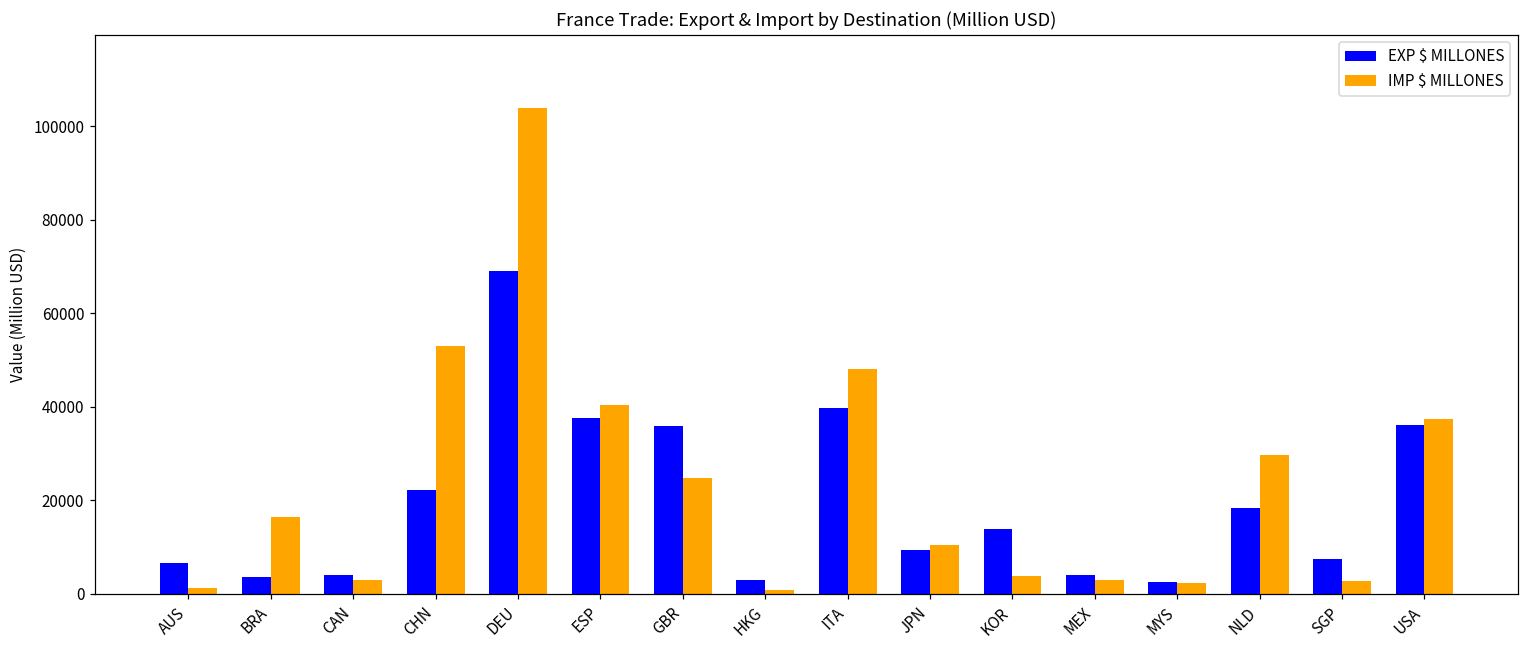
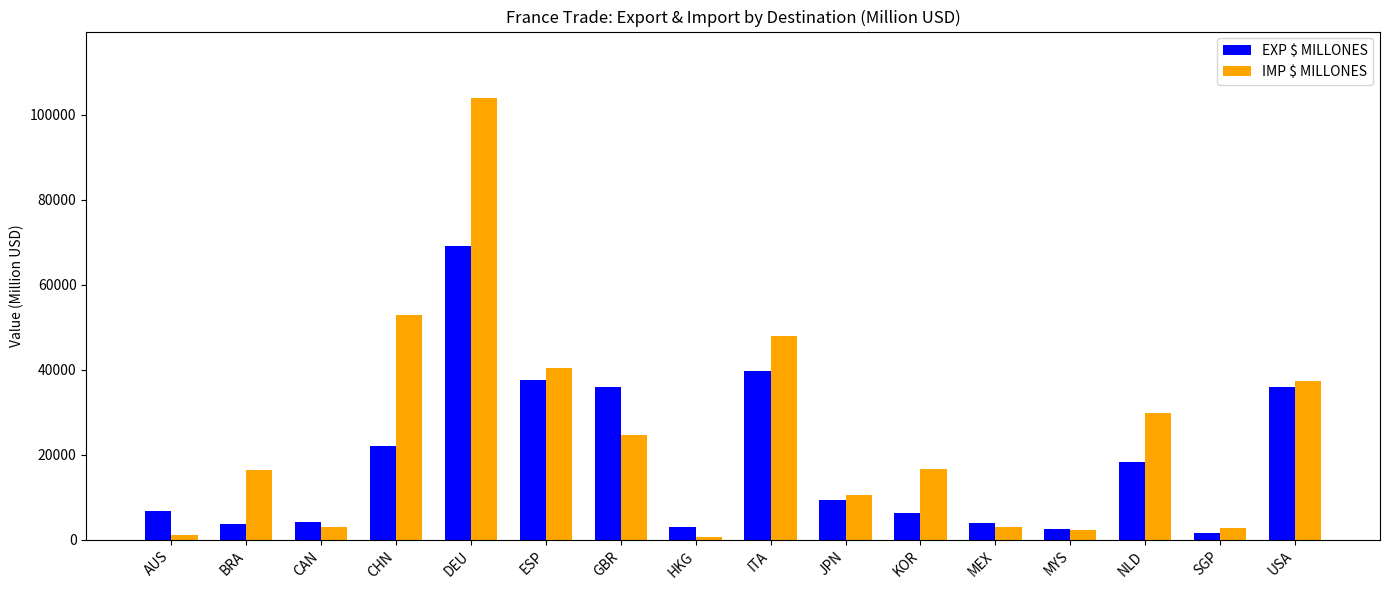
  {
    "EXP $ MILLONES": {
      "AUS": 7000,
      "BRA": 4000,
      "CAN": 4000,
      "CHN": 22000,
      "DEU": 69000,
      "ESP": 38000,
      "GBR": 36000,
      "HKG": 3000,
      "ITA": 40000,
      "JPN": 9000,
-     "KOR": 14000,
+     "KOR": 6000,
      "MEX": 4000,
      "MYS": 3000,
      "NLD": 18000,
-     "SGP": 8000,
+     "SGP": 2000,
      "USA": 36000
    },
    "IMP $ MILLONES": {
      "AUS": 1000,
      "BRA": 16000,
      "CAN": 3000,
      "CHN": 53000,
      "DEU": 104000,
      "ESP": 40000,
      "GBR": 25000,
      "HKG": 1000,
      "ITA": 48000,
      "JPN": 11000,
-     "KOR": 4000,
+     "KOR": 17000,
      "MEX": 3000,
      "MYS": 2000,
      "NLD": 30000,
      "SGP": 3000,
      "USA": 37000
    }
  }
